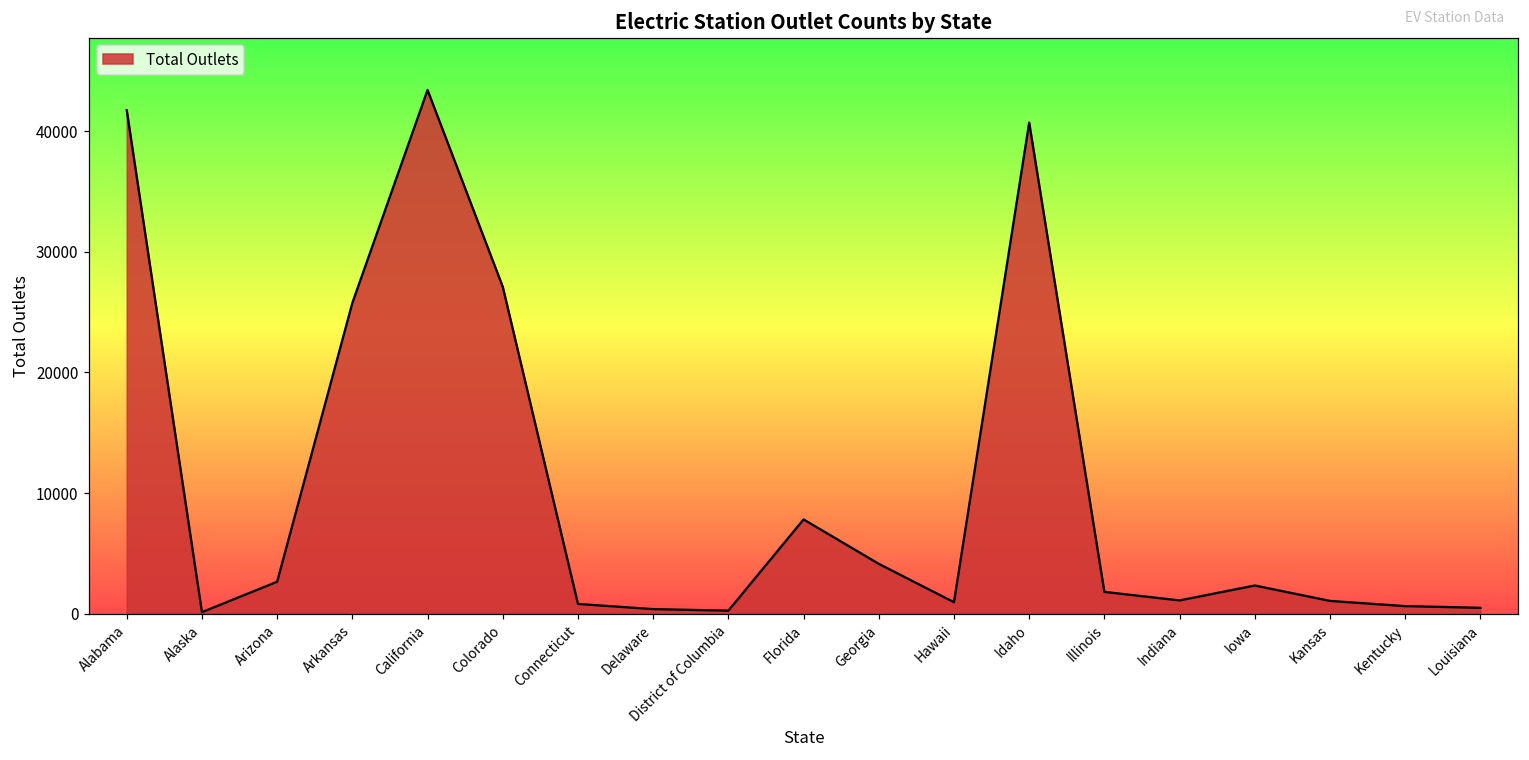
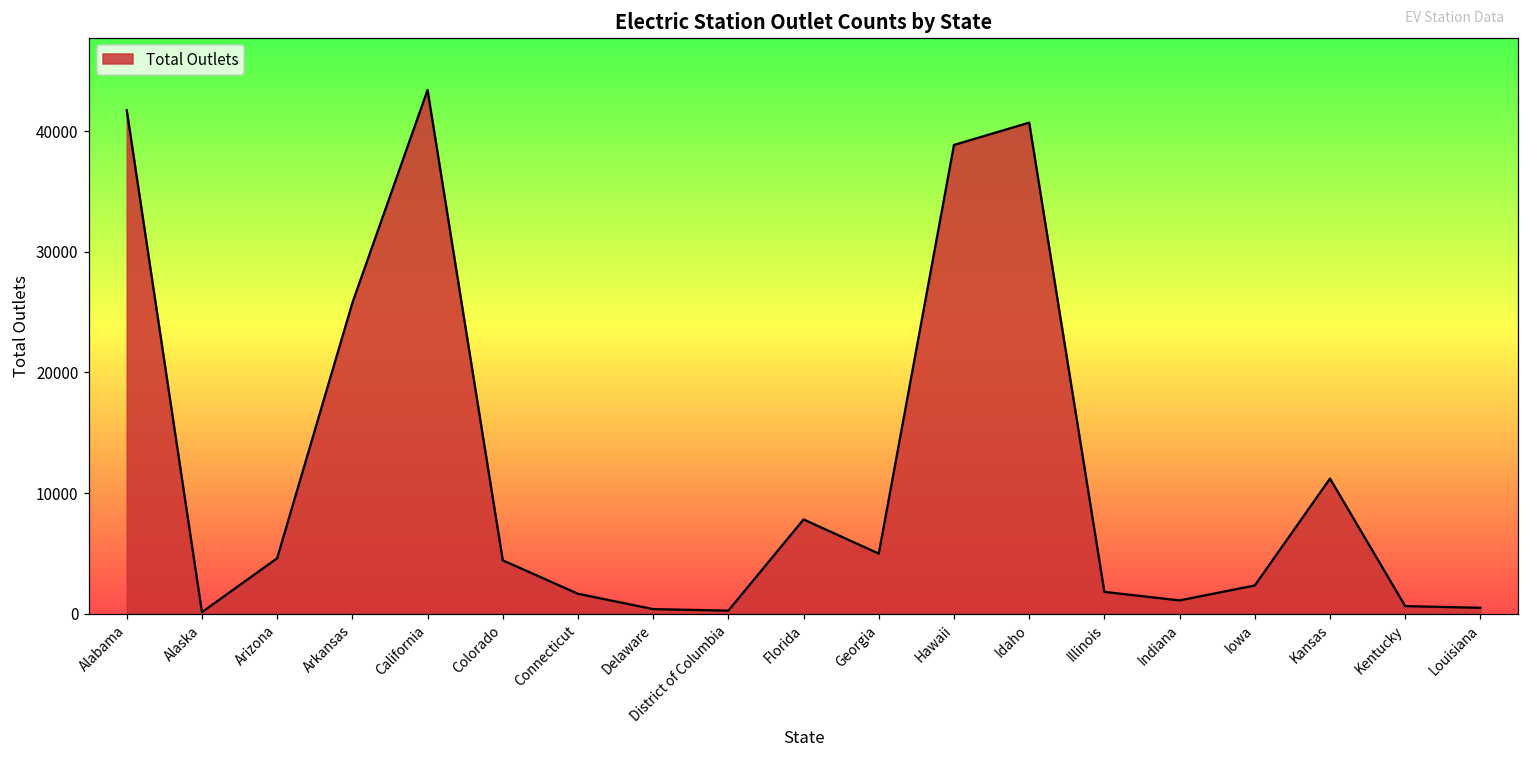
  {
    "Alabama": 41700,
    "Alaska": 100,
-   "Arizona": 2600,
+   "Arizona": 4600,
    "Arkansas": 25700,
    "California": 43400,
-   "Colorado": 27100,
-   "Connecticut": 800,
+   "Colorado": 4400,
+   "Connecticut": 1600,
    "Delaware": 400,
    "District of Columbia": 200,
    "Florida": 7800,
-   "Georgia": 4100,
-   "Hawaii": 900,
+   "Georgia": 5000,
+   "Hawaii": 38800,
    "Idaho": 40700,
    "Illinois": 1800,
    "Indiana": 1100,
    "Iowa": 2300,
-   "Kansas": 1000,
+   "Kansas": 11200,
    "Kentucky": 600,
    "Louisiana": 500
  }
